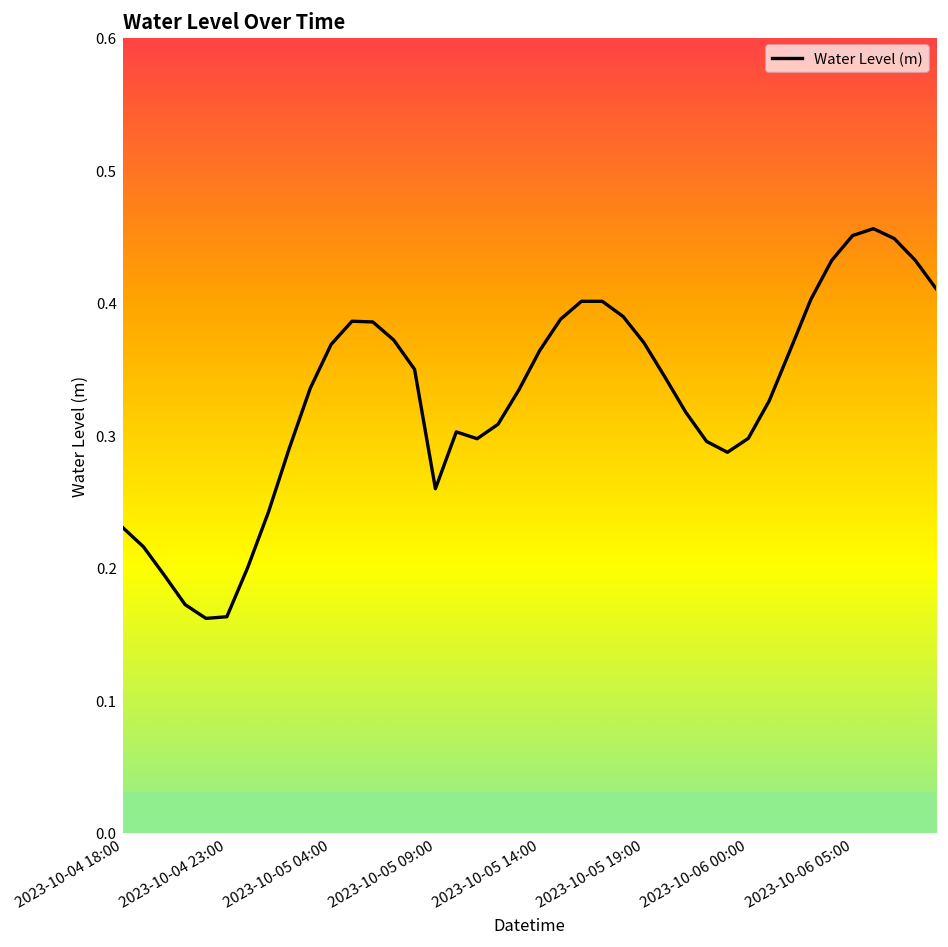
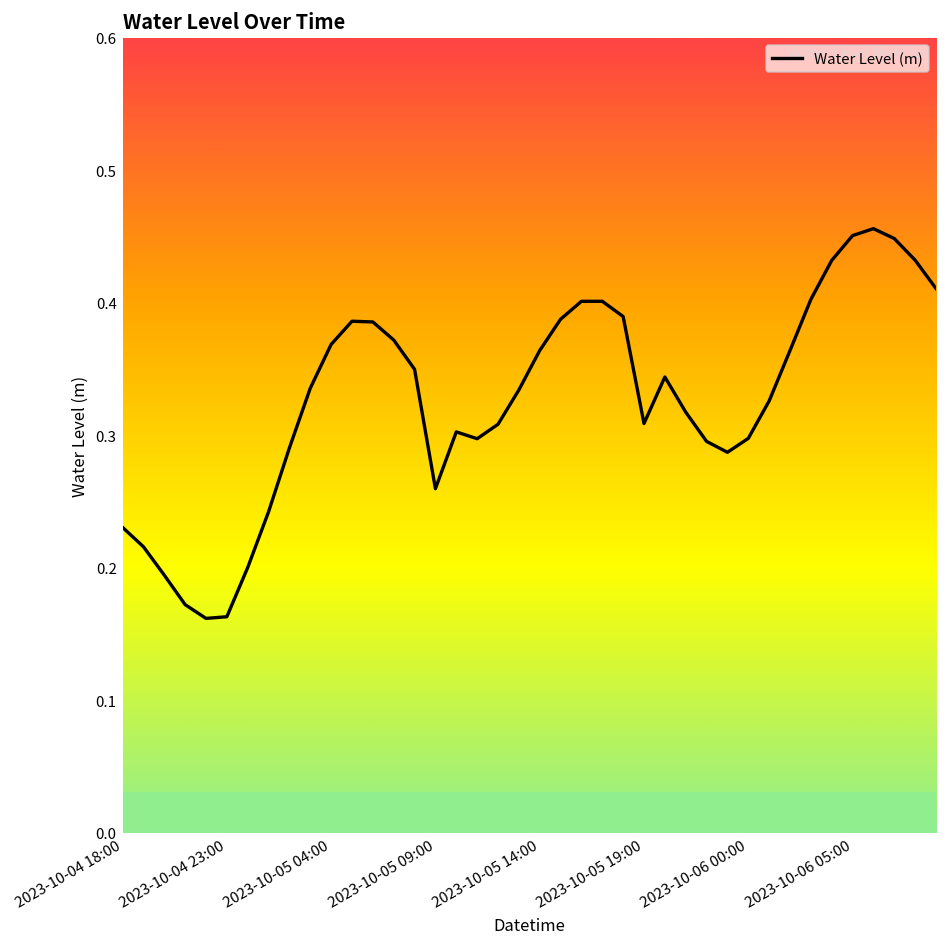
  {
    "2023-10-04 18:00": 0.231,
    "2023-10-04 23:00": 0.163,
    "2023-10-05 04:00": 0.369,
    "2023-10-05 09:00": 0.260,
    "2023-10-05 14:00": 0.364,
-   "2023-10-05 19:00": 0.370,
+   "2023-10-05 19:00": 0.309,
    "2023-10-06 00:00": 0.298,
    "2023-10-06 05:00": 0.451
  }
